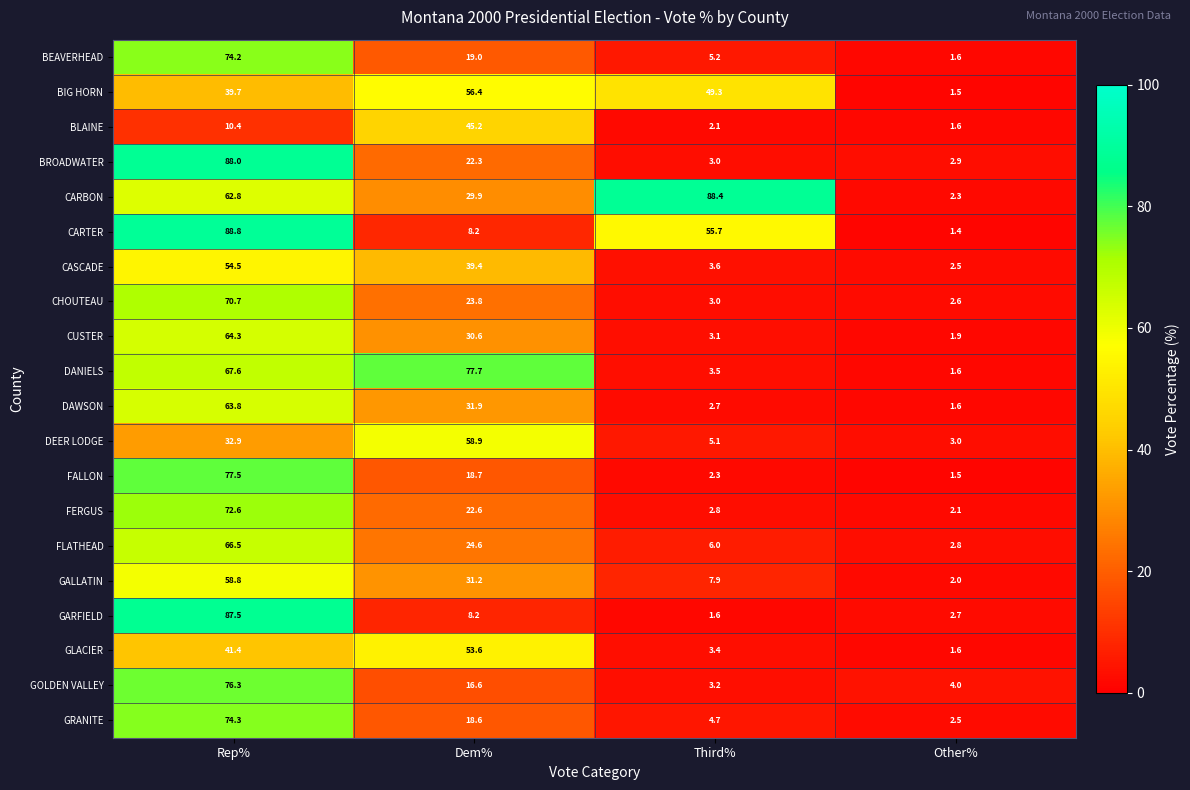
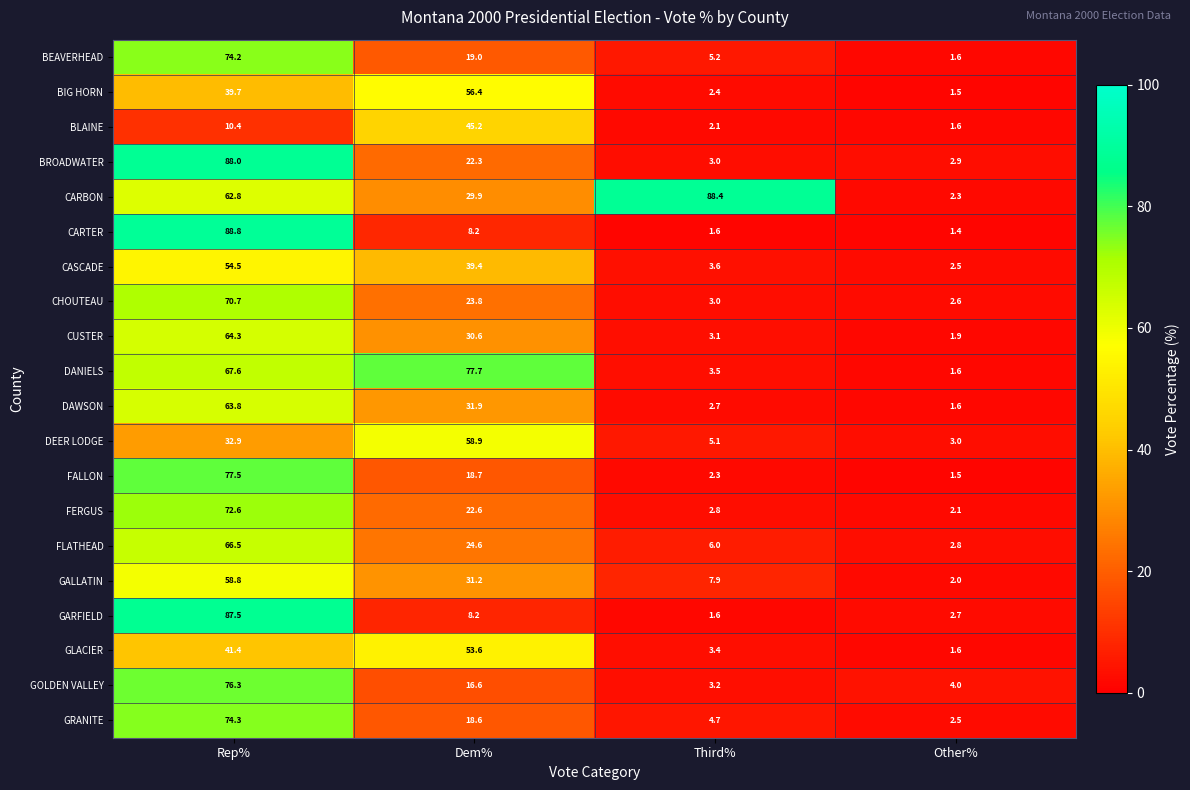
  {
    "BEAVERHEAD": {
      "Rep%": 74.2,
      "Dem%": 19.0,
      "Third%": 5.2,
      "Other%": 1.6
    },
    "BIG HORN": {
      "Rep%": 39.7,
      "Dem%": 56.4,
-     "Third%": 49.3,
+     "Third%": 2.4,
      "Other%": 1.5
    },
    "BLAINE": {
      "Rep%": 10.4,
      "Dem%": 45.2,
      "Third%": 2.1,
      "Other%": 1.6
    },
    "BROADWATER": {
      "Rep%": 88.0,
      "Dem%": 22.3,
      "Third%": 3.0,
      "Other%": 2.9
    },
    "CARBON": {
      "Rep%": 62.8,
      "Dem%": 29.9,
      "Third%": 88.4,
      "Other%": 2.3
    },
    "CARTER": {
      "Rep%": 88.8,
      "Dem%": 8.2,
-     "Third%": 55.7,
+     "Third%": 1.6,
      "Other%": 1.4
    },
    "CASCADE": {
      "Rep%": 54.5,
      "Dem%": 39.4,
      "Third%": 3.6,
      "Other%": 2.5
    },
    "CHOUTEAU": {
      "Rep%": 70.7,
      "Dem%": 23.8,
      "Third%": 3.0,
      "Other%": 2.6
    },
    "CUSTER": {
      "Rep%": 64.3,
      "Dem%": 30.6,
      "Third%": 3.1,
      "Other%": 1.9
    },
    "DANIELS": {
      "Rep%": 67.6,
      "Dem%": 77.7,
      "Third%": 3.5,
      "Other%": 1.6
    },
    "DAWSON": {
      "Rep%": 63.8,
      "Dem%": 31.9,
      "Third%": 2.7,
      "Other%": 1.6
    },
    "DEER LODGE": {
      "Rep%": 32.9,
      "Dem%": 58.9,
      "Third%": 5.1,
      "Other%": 3.0
    },
    "FALLON": {
      "Rep%": 77.5,
      "Dem%": 18.7,
      "Third%": 2.3,
      "Other%": 1.5
    },
    "FERGUS": {
      "Rep%": 72.6,
      "Dem%": 22.6,
      "Third%": 2.8,
      "Other%": 2.1
    },
    "FLATHEAD": {
      "Rep%": 66.5,
      "Dem%": 24.6,
      "Third%": 6.0,
      "Other%": 2.8
    },
    "GALLATIN": {
      "Rep%": 58.8,
      "Dem%": 31.2,
      "Third%": 7.9,
      "Other%": 2.0
    },
    "GARFIELD": {
      "Rep%": 87.5,
      "Dem%": 8.2,
      "Third%": 1.6,
      "Other%": 2.7
    },
    "GLACIER": {
      "Rep%": 41.4,
      "Dem%": 53.6,
      "Third%": 3.4,
      "Other%": 1.6
    },
    "GOLDEN VALLEY": {
      "Rep%": 76.3,
      "Dem%": 16.6,
      "Third%": 3.2,
      "Other%": 4.0
    },
    "GRANITE": {
      "Rep%": 74.3,
      "Dem%": 18.6,
      "Third%": 4.7,
      "Other%": 2.5
    }
  }
